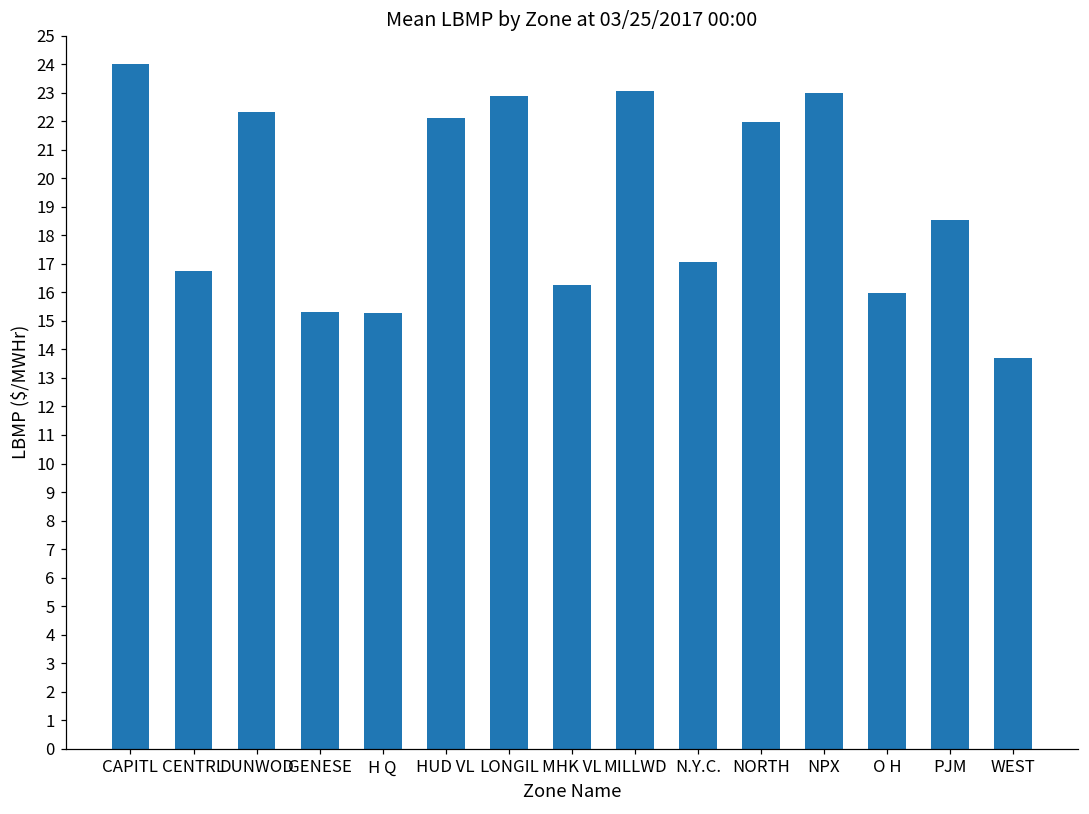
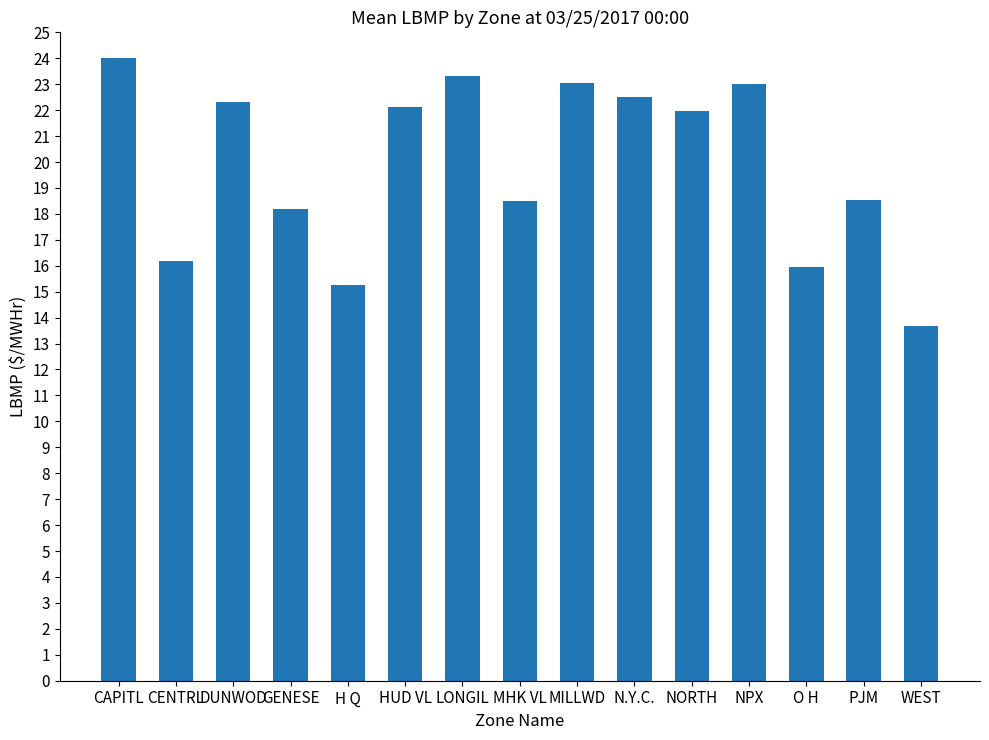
  {
    "CAPITL": 24.0,
-   "CENTRL": 16.8,
+   "CENTRL": 16.2,
    "DUNWOD": 22.3,
-   "GENESE": 15.3,
+   "GENESE": 18.2,
    "H Q": 15.3,
    "HUD VL": 22.1,
-   "LONGIL": 22.9,
-   "MHK VL": 16.3,
+   "LONGIL": 23.3,
+   "MHK VL": 18.5,
    "MILLWD": 23.1,
-   "N.Y.C.": 17.1,
+   "N.Y.C.": 22.5,
    "NORTH": 22.0,
    "NPX": 23.0,
    "O H": 16.0,
    "PJM": 18.6,
    "WEST": 13.7
  }
